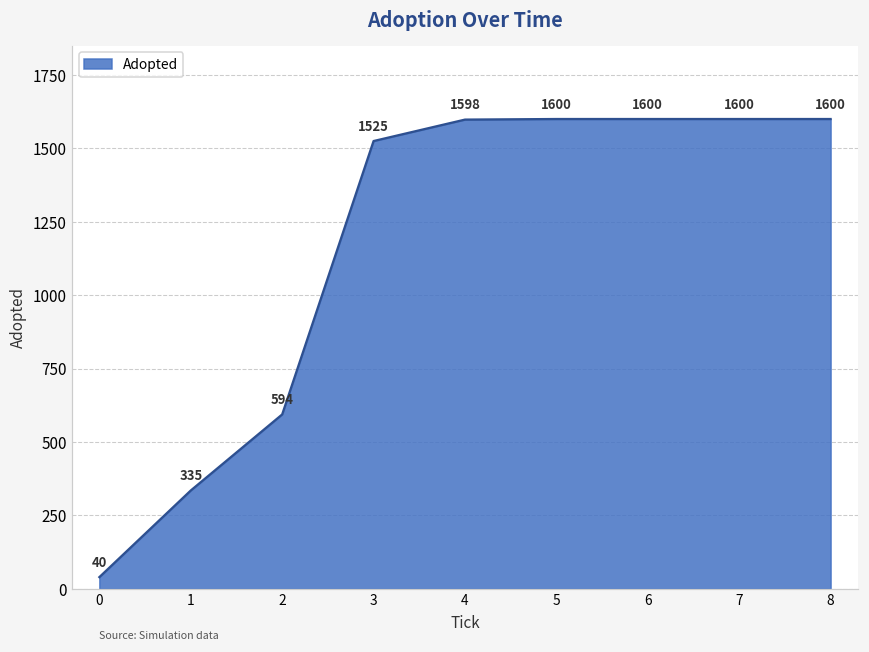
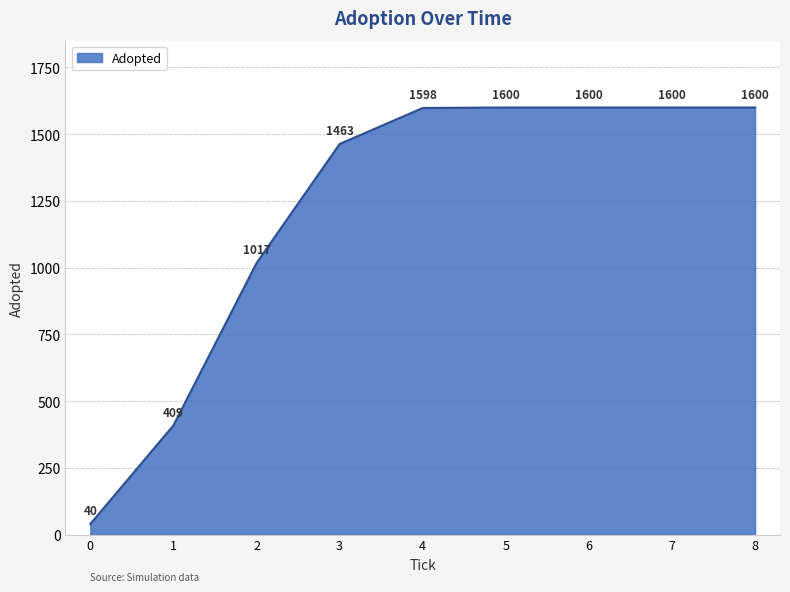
  {
    "0": 40,
-   "1": 335,
-   "2": 594,
-   "3": 1525,
+   "1": 409,
+   "2": 1017,
+   "3": 1463,
    "4": 1598,
    "5": 1600,
    "6": 1600,
    "7": 1600,
    "8": 1600
  }
